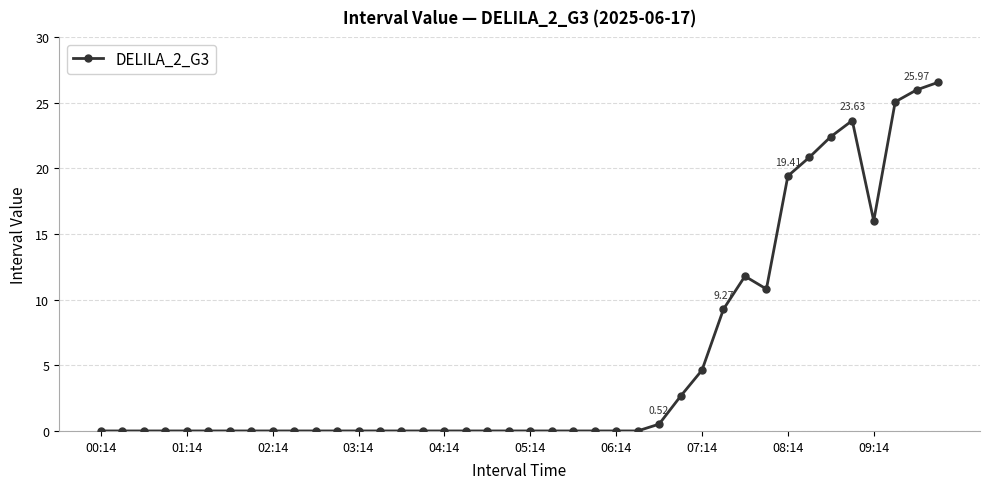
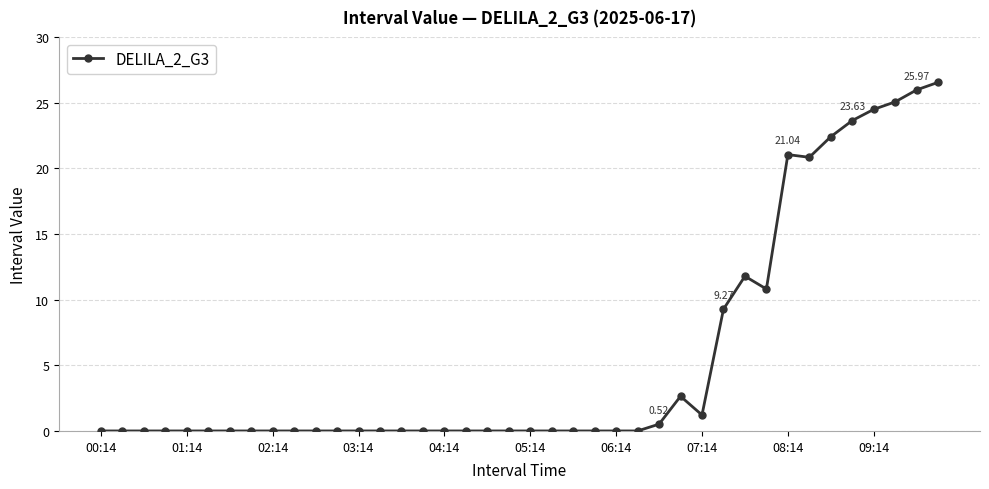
  {
-   "07:14": 4.6,
-   "08:14": 19.41,
-   "09:14": 16.0
+   "07:14": 1.2,
+   "08:14": 21.04,
+   "09:14": 24.5
  }
